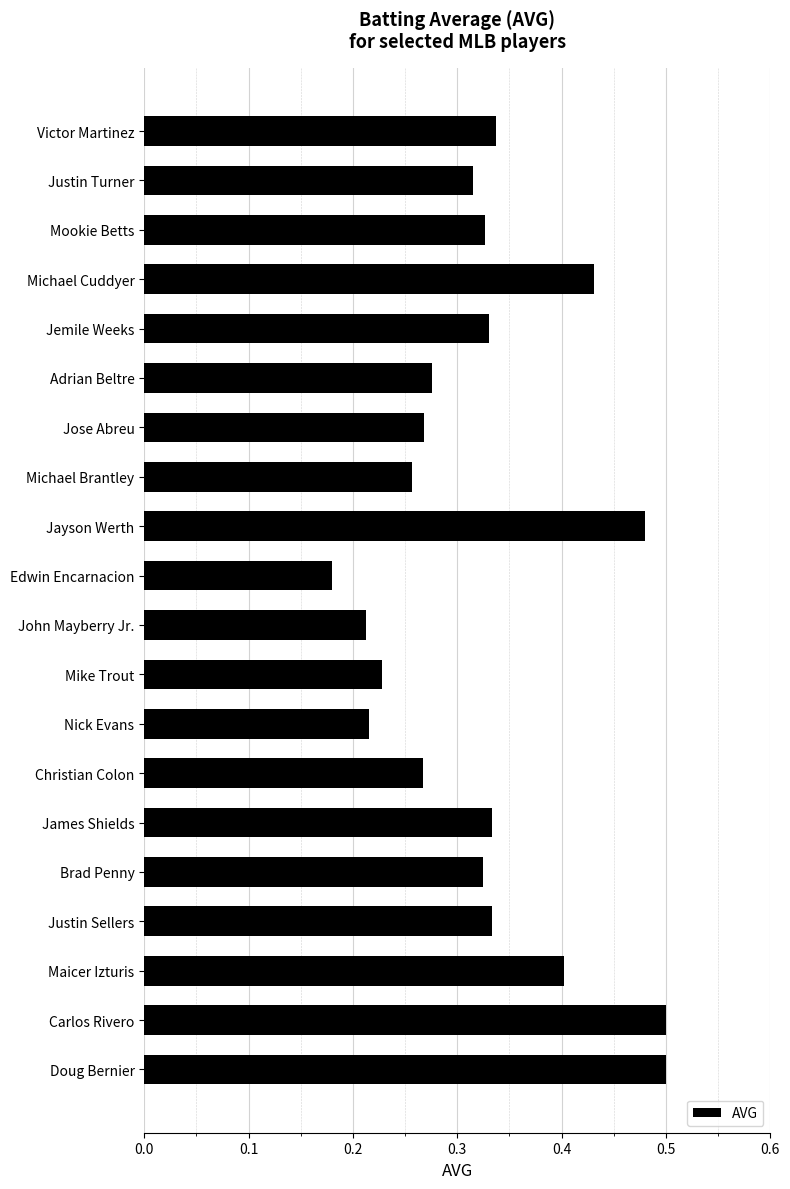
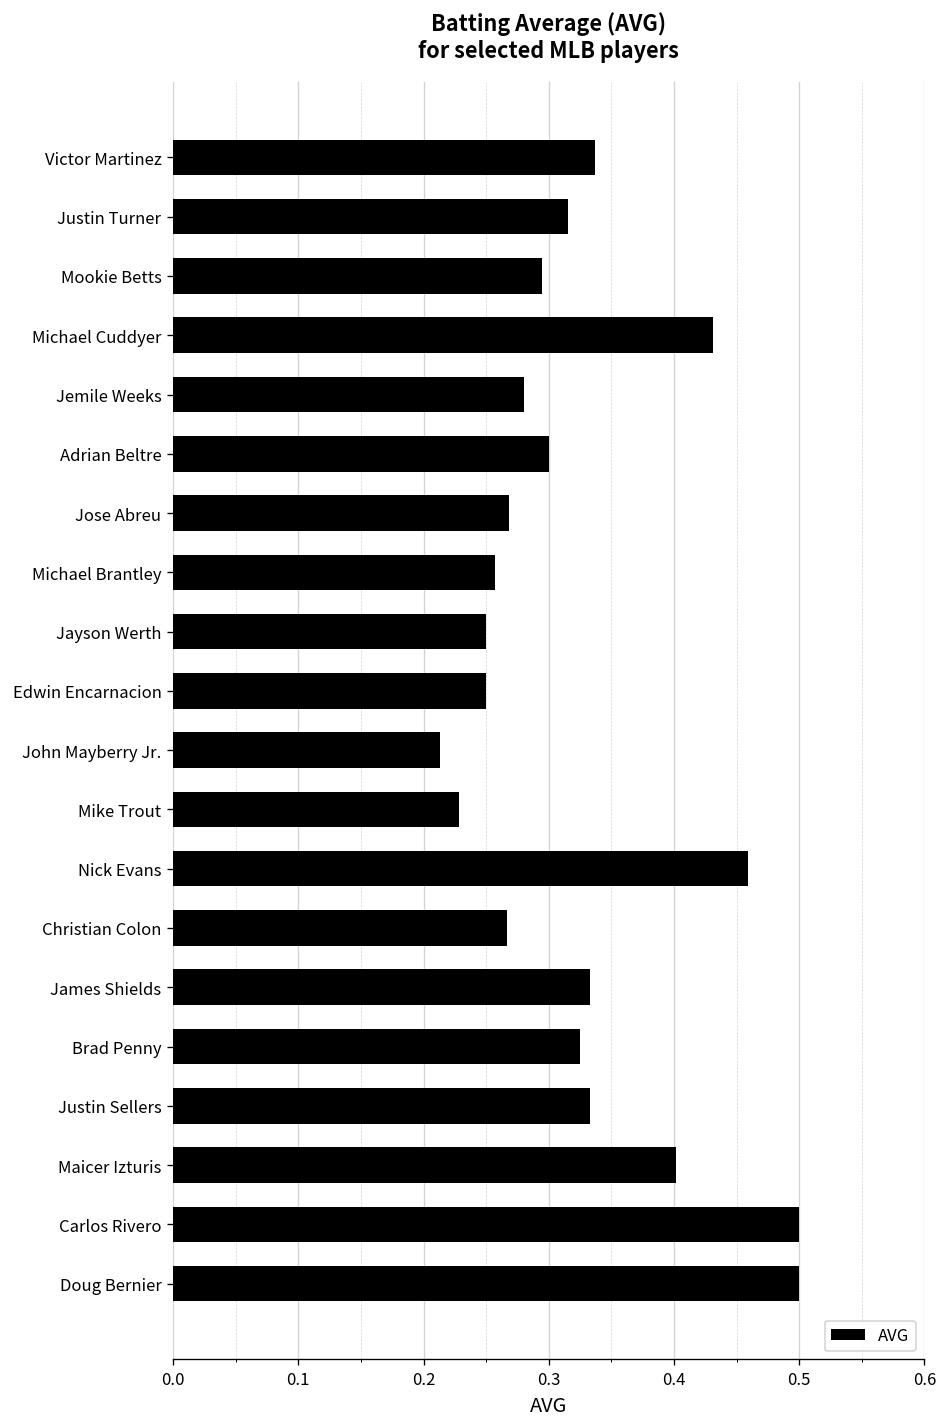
  {
    "Victor Martinez": 0.337,
    "Justin Turner": 0.315,
-   "Mookie Betts": 0.327,
+   "Mookie Betts": 0.295,
    "Michael Cuddyer": 0.431,
-   "Jemile Weeks": 0.33,
-   "Adrian Beltre": 0.276,
+   "Jemile Weeks": 0.28,
+   "Adrian Beltre": 0.300,
    "Jose Abreu": 0.268,
    "Michael Brantley": 0.257,
-   "Jayson Werth": 0.48,
-   "Edwin Encarnacion": 0.18,
+   "Jayson Werth": 0.25,
+   "Edwin Encarnacion": 0.25,
    "John Mayberry Jr.": 0.213,
    "Mike Trout": 0.228,
-   "Nick Evans": 0.215,
+   "Nick Evans": 0.459,
    "Christian Colon": 0.267,
    "James Shields": 0.333,
    "Brad Penny": 0.325,
    "Justin Sellers": 0.333,
    "Maicer Izturis": 0.402,
    "Carlos Rivero": 0.500,
    "Doug Bernier": 0.500
  }
